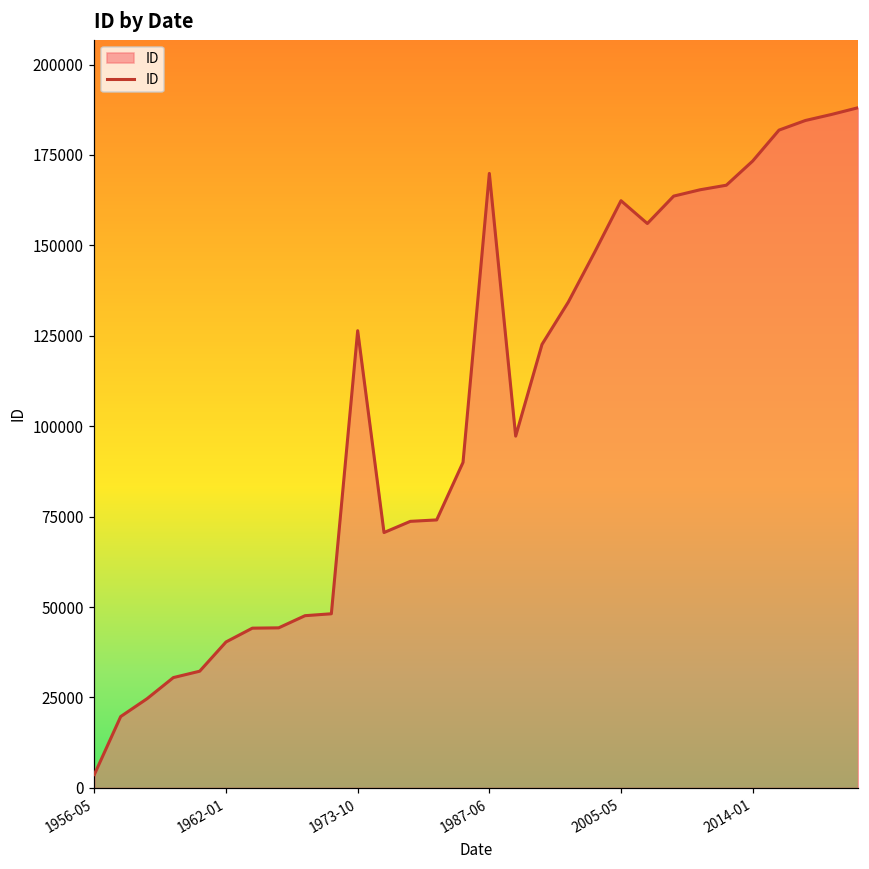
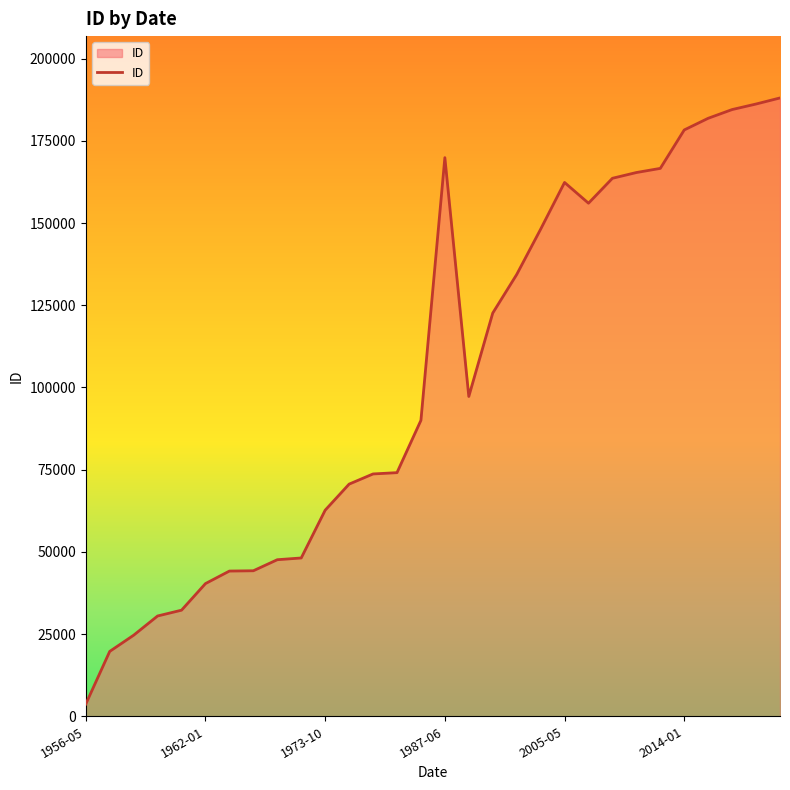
  {
    "1956-05": 4000,
    "1962-01": 40000,
-   "1973-10": 126000,
+   "1973-10": 63000,
    "1987-06": 170000,
    "2005-05": 162000,
-   "2014-01": 173000
+   "2014-01": 178000
  }
